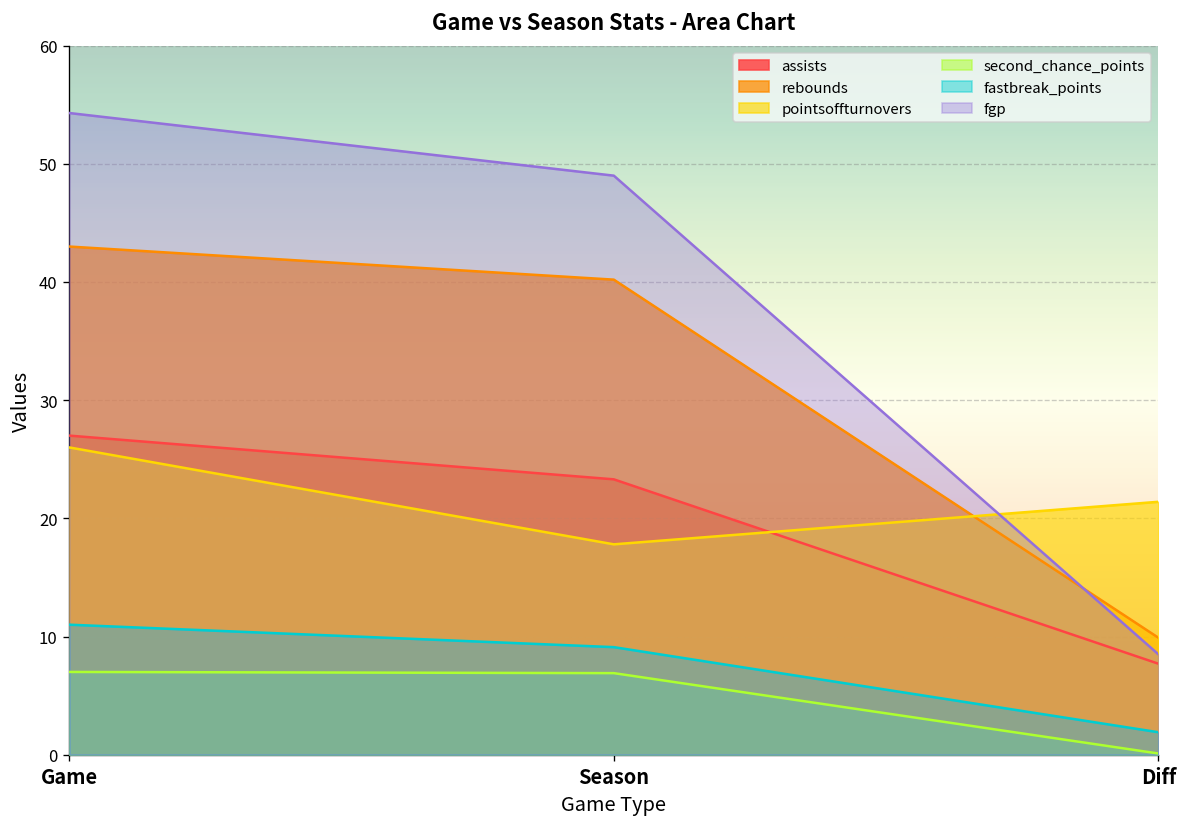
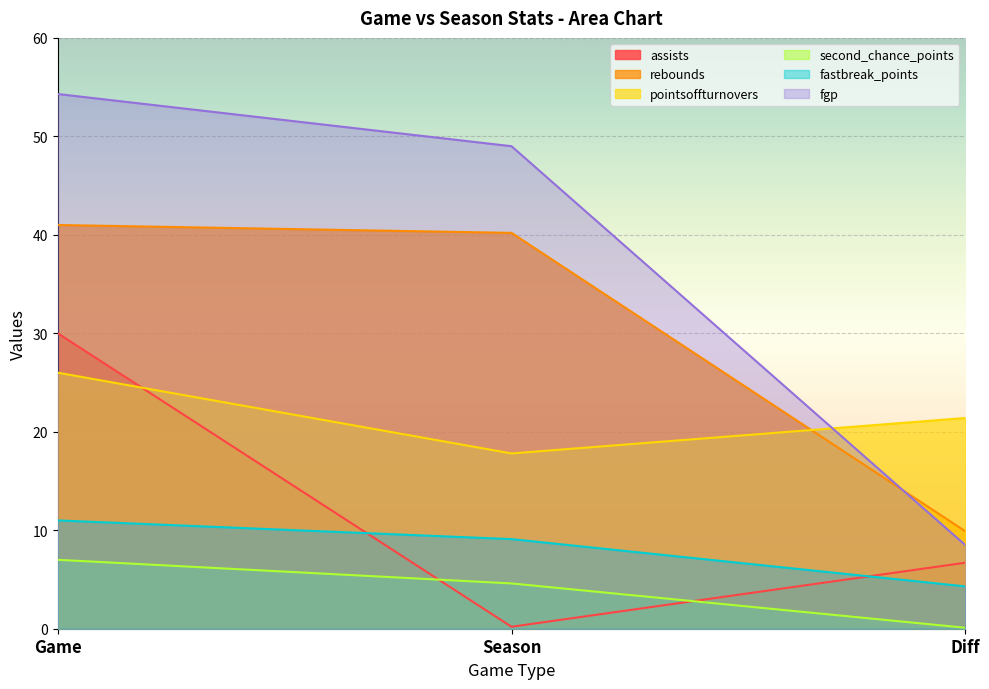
  {
    "assists": {
-     "Game": 27,
-     "Season": 23,
-     "Diff": 8
+     "Game": 30,
+     "Season": 0,
+     "Diff": 7
    },
    "rebounds": {
-     "Game": 43,
+     "Game": 41,
      "Season": 40,
      "Diff": 10
    },
    "pointsoffturnovers": {
      "Game": 26,
      "Season": 18,
      "Diff": 21
    },
    "second_chance_points": {
      "Game": 7,
-     "Season": 7,
+     "Season": 5,
      "Diff": 0
    },
    "fastbreak_points": {
      "Game": 11,
      "Season": 9,
-     "Diff": 2
+     "Diff": 4
    },
    "fgp": {
      "Game": 54,
      "Season": 49,
      "Diff": 9
    }
  }
